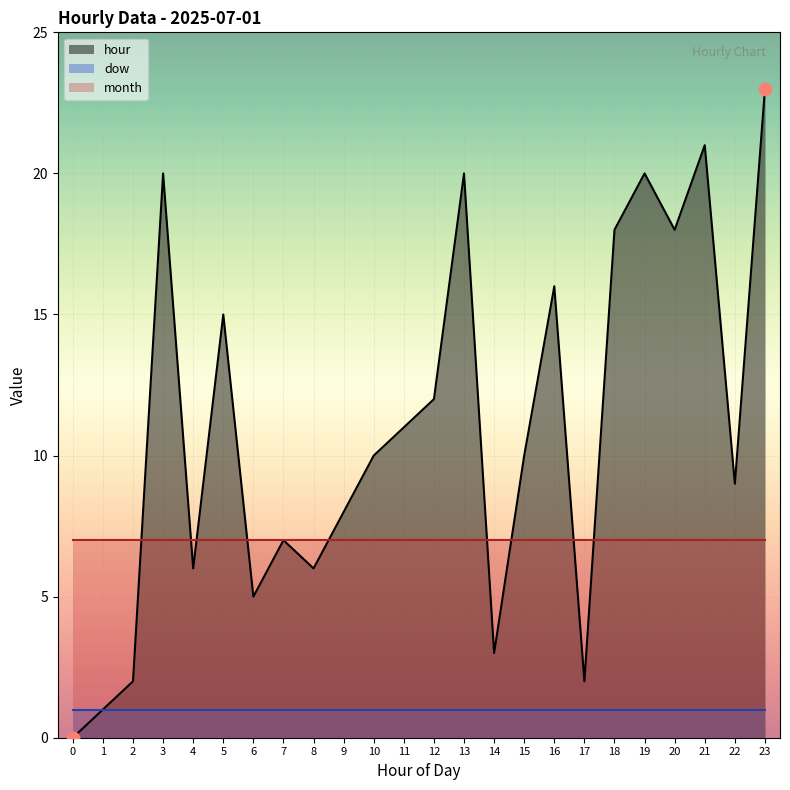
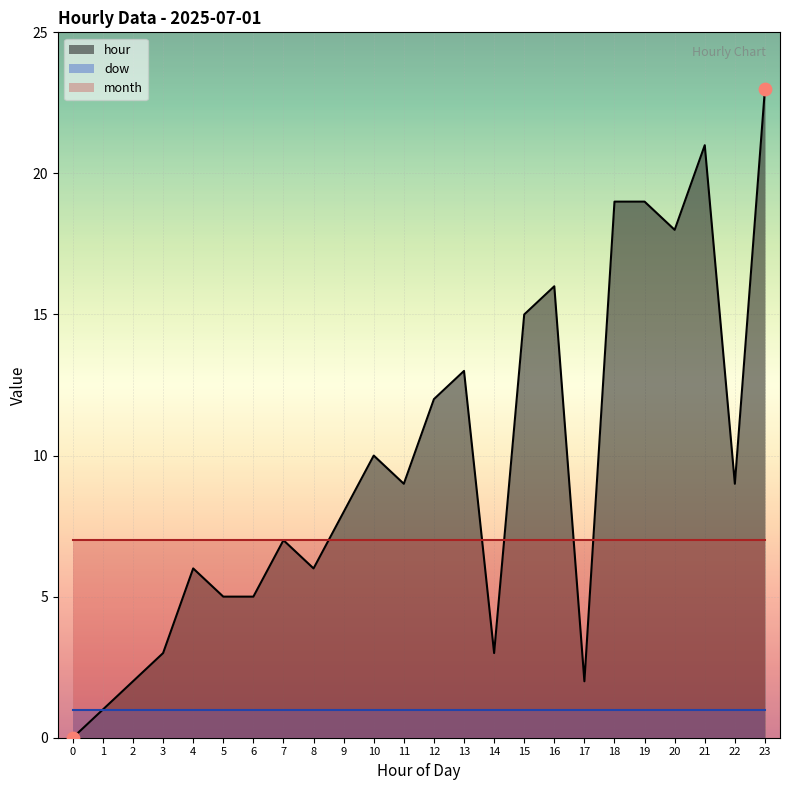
  {
    "hour": {
      "2": 2,
-     "3": 20,
+     "3": 3,
      "4": 6,
-     "5": 15,
+     "5": 5,
      "6": 5,
      "8": 6,
      "9": 8,
      "10": 10,
-     "11": 11,
+     "11": 9,
      "12": 12,
-     "13": 20,
+     "13": 13,
      "14": 3,
-     "15": 10,
+     "15": 15,
      "16": 16,
      "17": 2,
-     "18": 18,
-     "19": 20,
+     "18": 19,
+     "19": 19,
      "20": 18,
      "21": 21,
      "22": 9
    },
    "dow": {
      "0": 1,
      "2": 1,
      "3": 1,
      "4": 1,
      "5": 1,
      "6": 1,
      "7": 1,
      "8": 1,
      "9": 1,
      "10": 1,
      "11": 1,
      "12": 1,
      "13": 1,
      "14": 1,
      "15": 1,
      "16": 1,
      "17": 1,
      "18": 1,
      "19": 1,
      "20": 1,
      "21": 1,
      "22": 1,
      "23": 1
    },
    "month": {
      "0": 7,
      "1": 7,
      "2": 7,
      "3": 7,
      "4": 7,
      "5": 7,
      "6": 7,
      "8": 7,
      "9": 7,
      "10": 7,
      "11": 7,
      "12": 7,
      "13": 7,
      "14": 7,
      "15": 7,
      "16": 7,
      "17": 7,
      "18": 7,
      "19": 7,
      "20": 7,
      "21": 7,
      "22": 7,
      "23": 7
    }
  }
